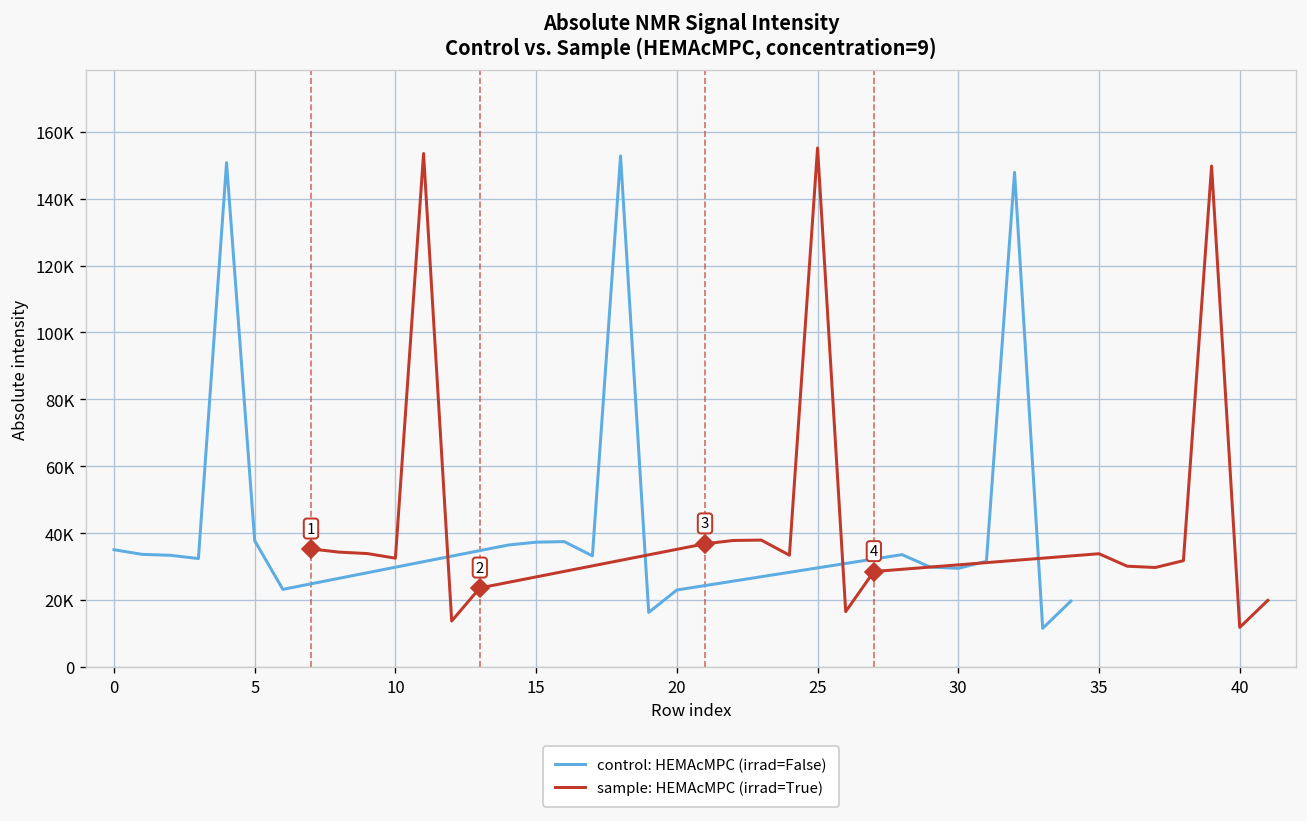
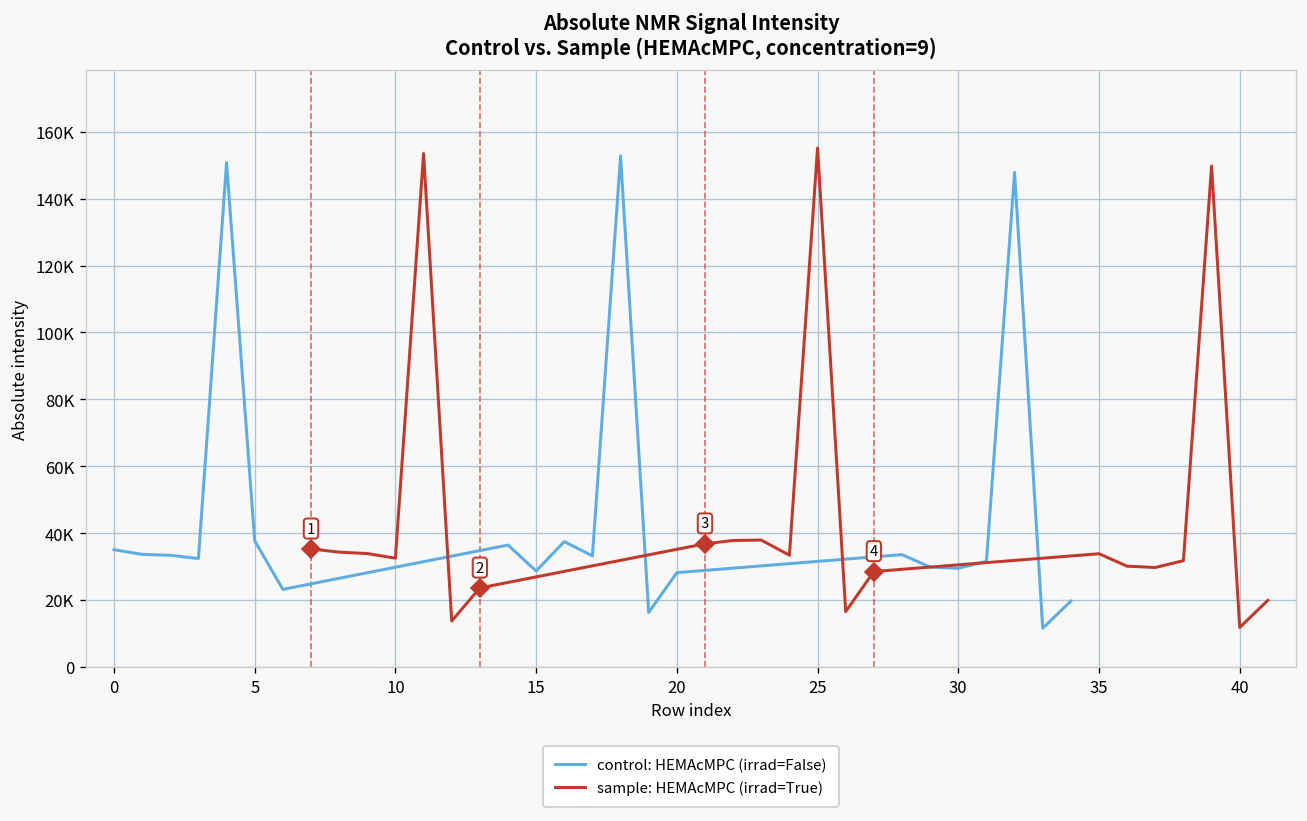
  {
    "control: HEMAcMPC (irrad=False)": {
      "0": 35000,
      "5": 38000,
-     "15": 37000,
-     "20": 23000,
+     "15": 29000,
+     "20": 28000,
      "30": 29000
    }
  }
